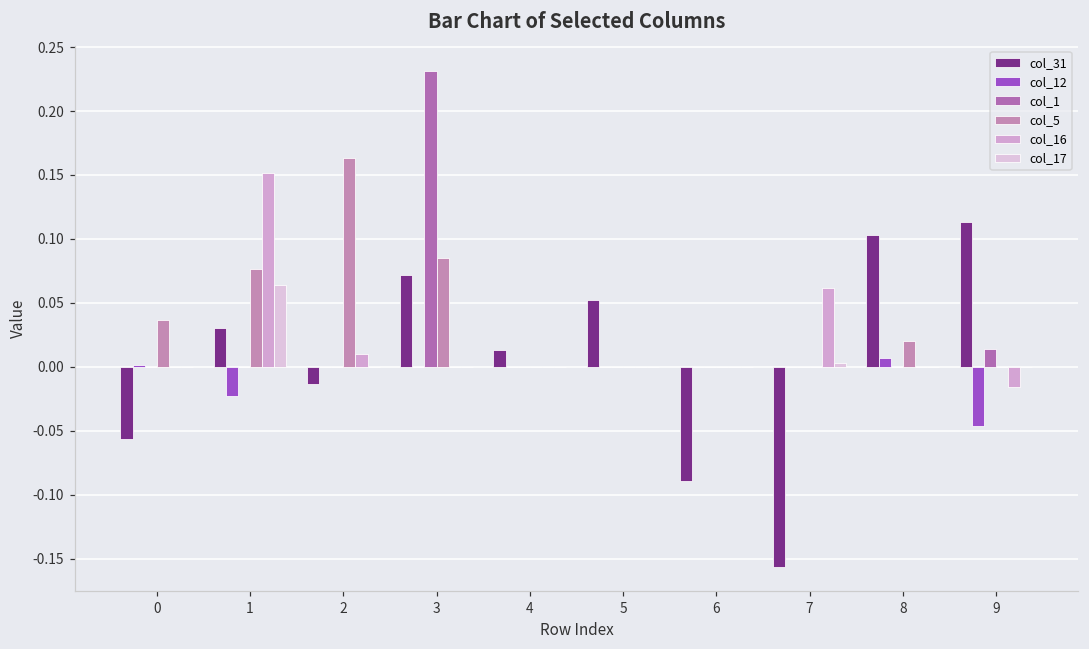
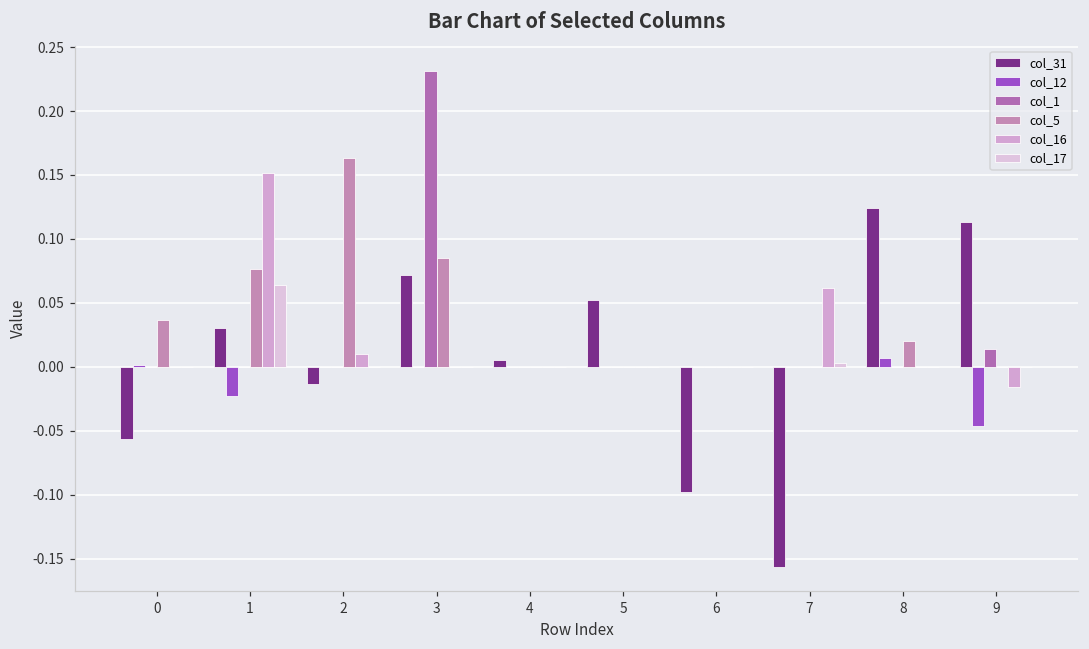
  {
    "col_31": {
      "0": -0.056,
      "1": 0.030,
      "2": -0.014,
      "3": 0.072,
-     "4": 0.013,
+     "4": 0.005,
      "5": 0.052,
-     "6": -0.089,
+     "6": -0.098,
      "7": -0.156,
-     "8": 0.103,
+     "8": 0.124,
      "9": 0.113
    }
  }
